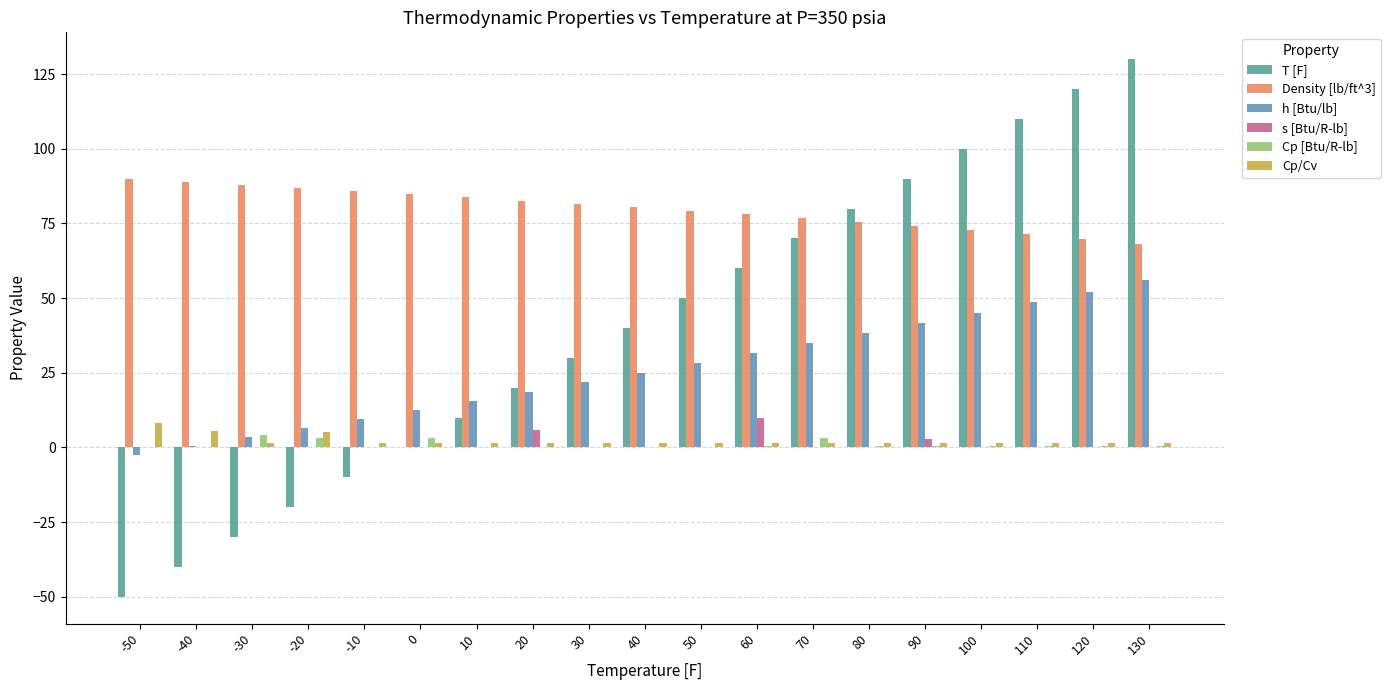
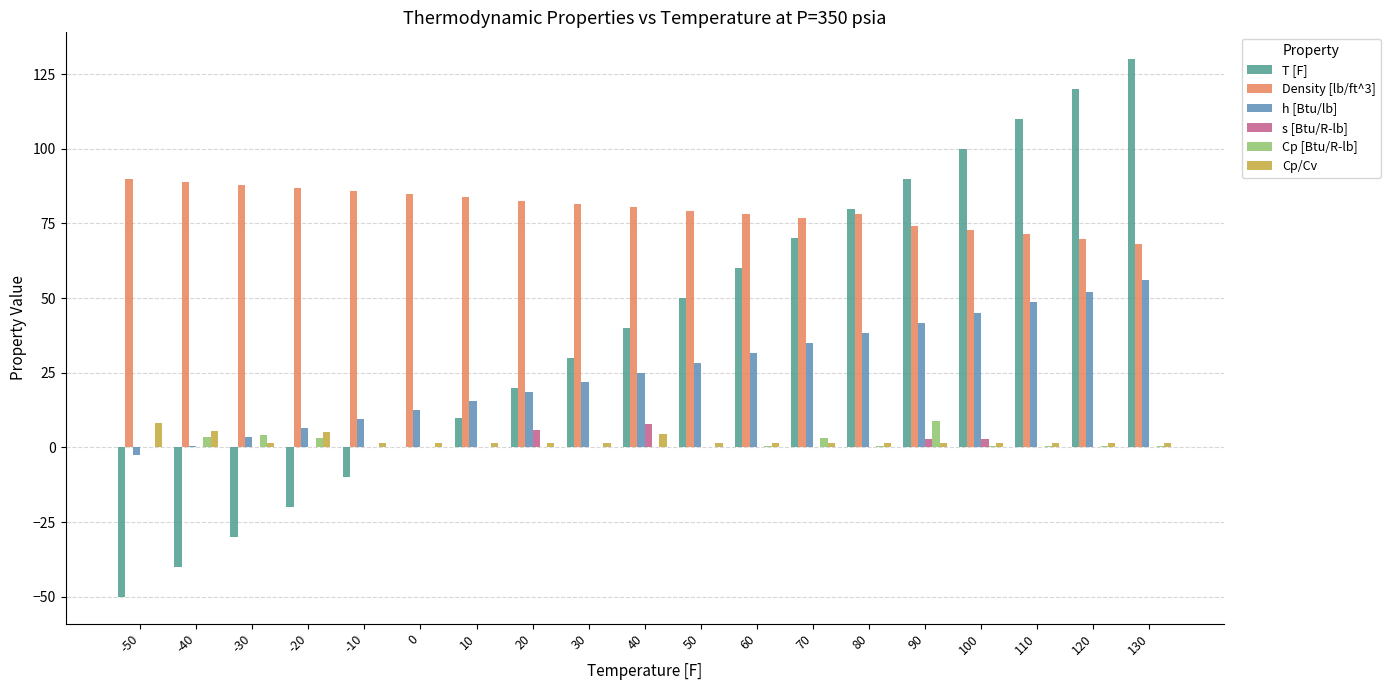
  {
    "Density [lb/ft^3]": {
      "-50": 90,
      "-40": 89,
      "-30": 88,
      "-20": 87,
      "-10": 86,
      "0": 85,
      "10": 84,
      "20": 83,
      "30": 82,
      "40": 80,
      "50": 79,
      "60": 78,
      "70": 77,
-     "80": 76,
+     "80": 78,
      "90": 74,
      "100": 73,
      "110": 71,
      "120": 70,
      "130": 68
    },
    "s [Btu/R-lb]": {
      "20": 6,
-     "40": 0,
-     "60": 10,
+     "40": 8,
+     "60": 0,
      "90": 3,
-     "100": 0
+     "100": 3
    },
    "Cp [Btu/R-lb]": {
-     "-40": 0,
+     "-40": 3,
      "-30": 4,
      "-20": 3,
-     "0": 3,
+     "0": 0,
      "70": 3,
-     "90": 0
+     "90": 9
    },
    "Cp/Cv": {
      "-50": 8,
      "-40": 6,
      "-30": 2,
      "-20": 5,
      "-10": 2,
      "0": 2,
      "10": 2,
      "20": 2,
      "30": 2,
-     "40": 2,
+     "40": 4,
      "50": 2,
      "60": 2,
      "70": 2,
      "80": 2,
      "90": 2,
      "100": 2,
      "110": 2,
      "120": 2,
      "130": 2
    }
  }
